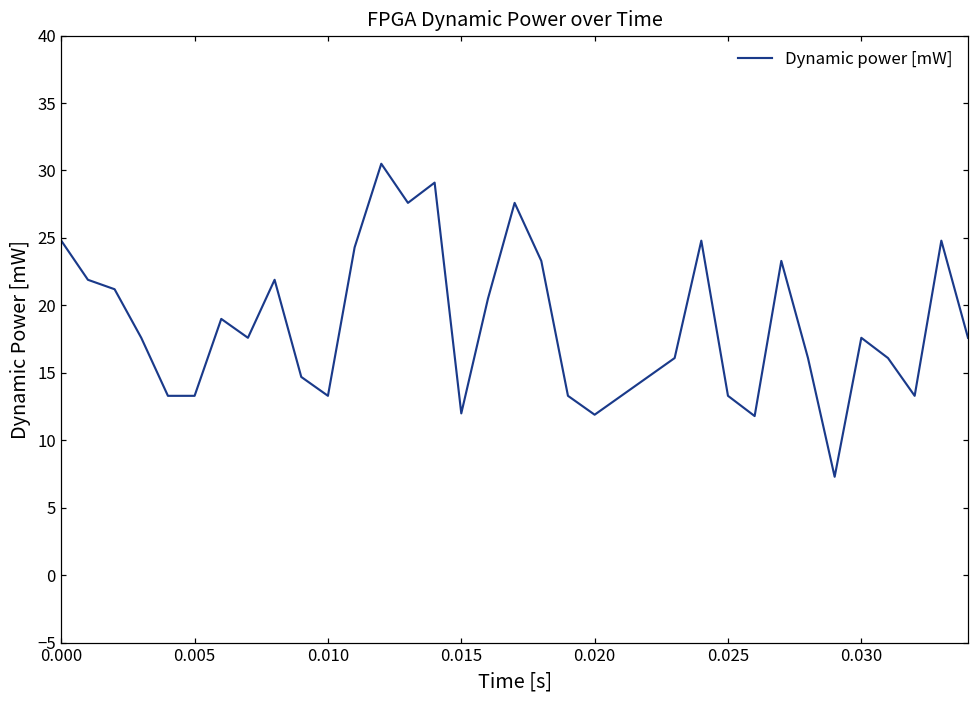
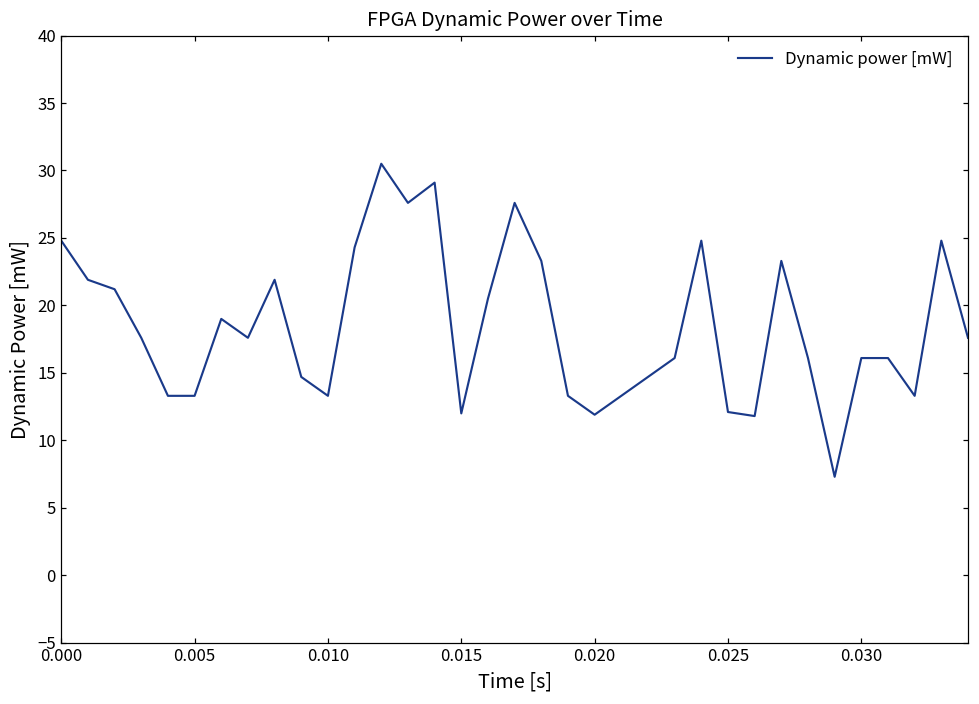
  {
    "0.000": 24.8,
    "0.005": 13.3,
    "0.010": 13.3,
    "0.015": 12.0,
    "0.020": 11.9,
-   "0.025": 13.3,
-   "0.030": 17.6
+   "0.025": 12.1,
+   "0.030": 16.1
  }
